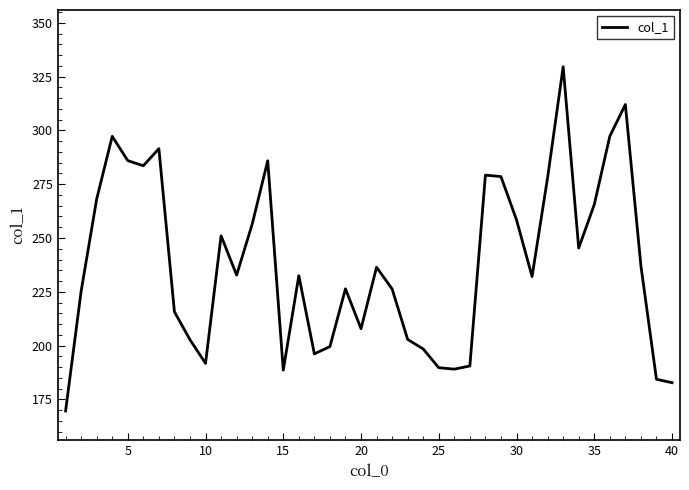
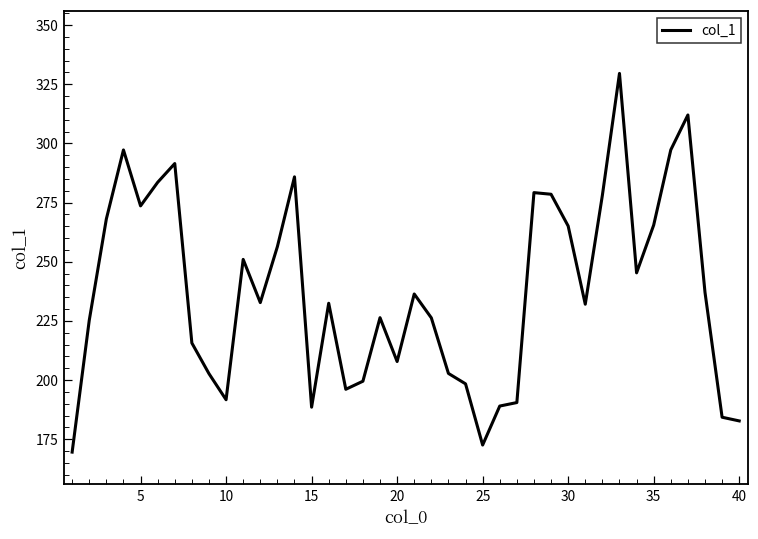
  {
-   "5": 286,
+   "5": 274,
    "10": 192,
    "15": 189,
    "20": 208,
-   "25": 190,
-   "30": 258,
+   "25": 173,
+   "30": 265,
    "35": 266,
    "40": 183
  }
